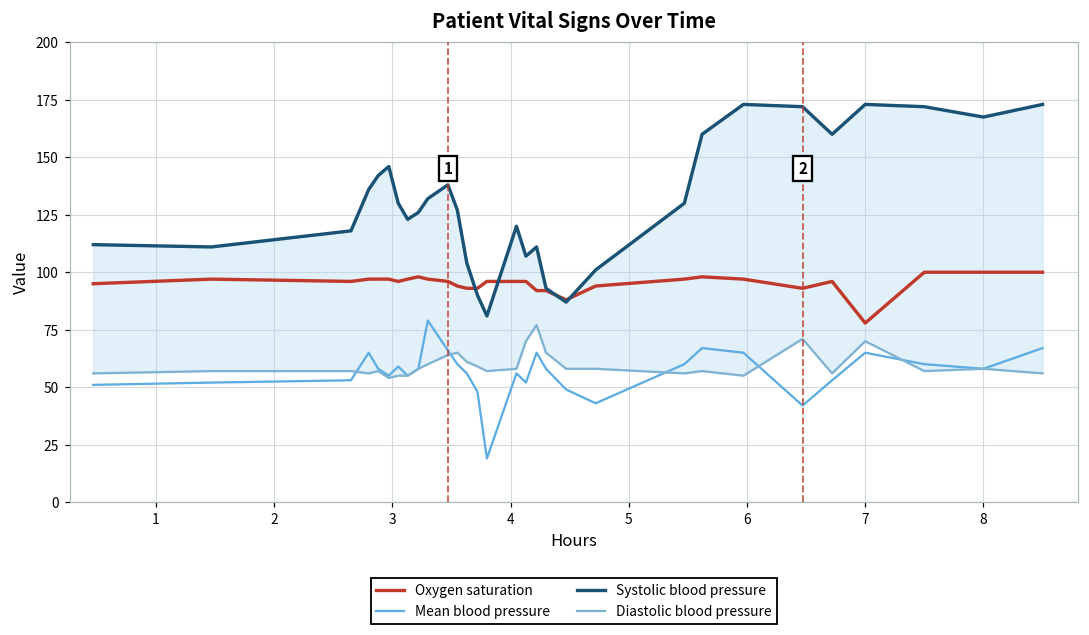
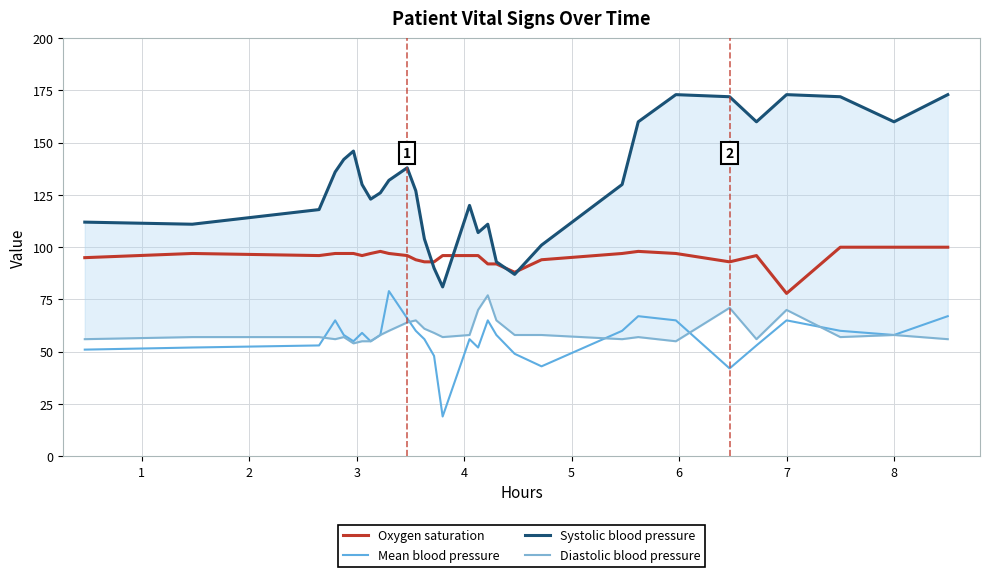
  {
    "Oxygen saturation": {
      "7": 78,
      "8": 100
    },
    "Systolic blood pressure": {
      "7": 173,
-     "8": 168
+     "8": 160
    }
  }
